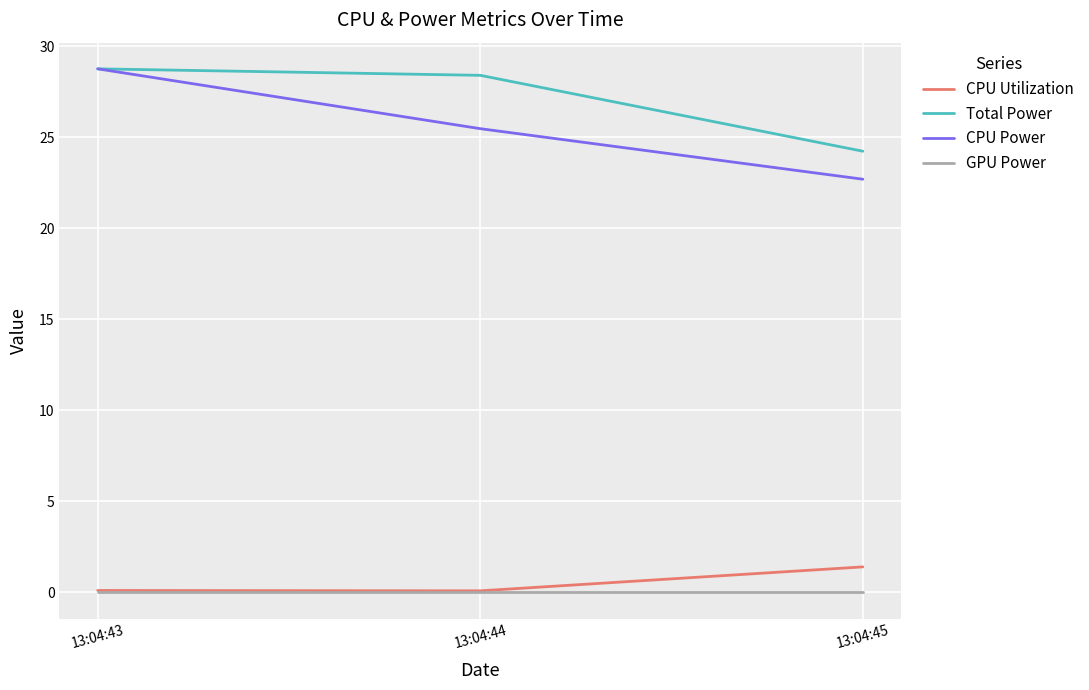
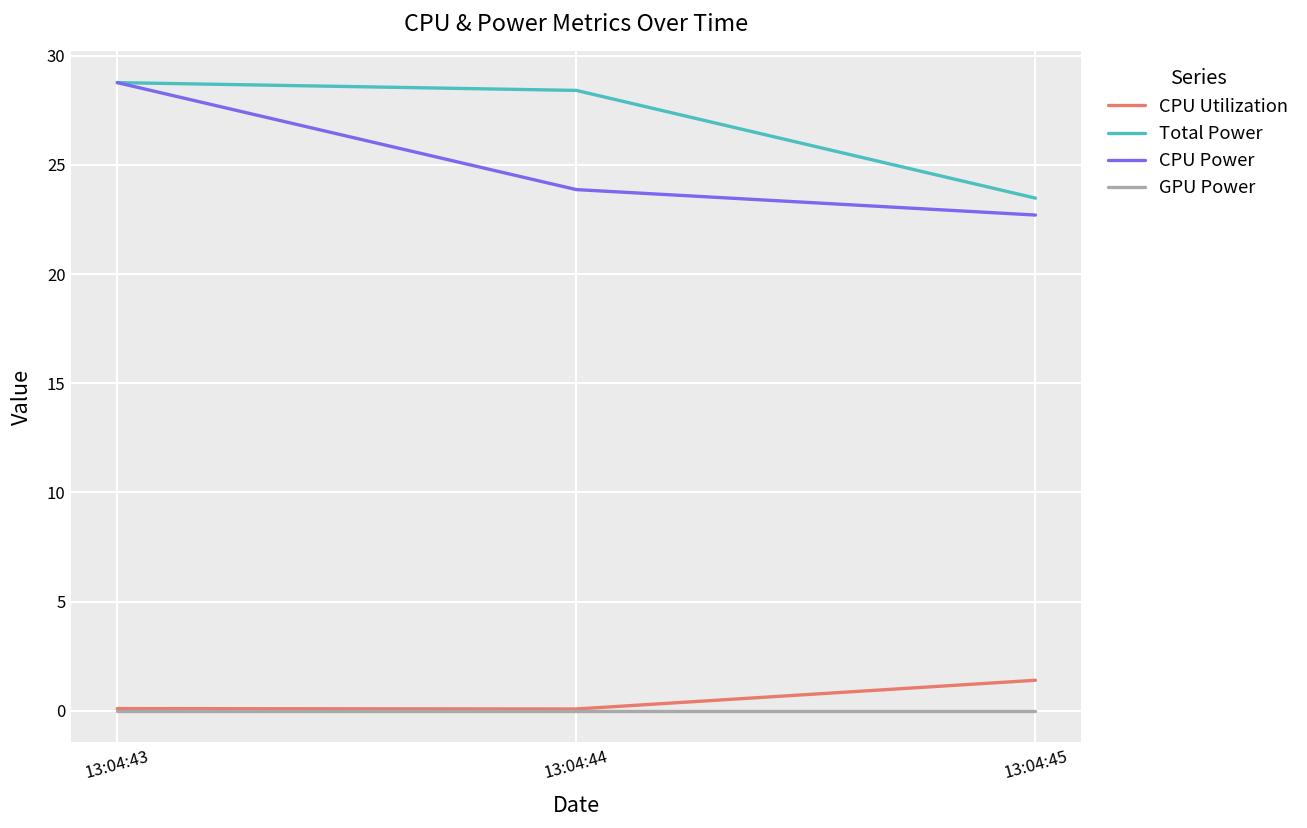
  {
    "CPU Utilization": {
      "13:04:45": 1.4
    },
    "Total Power": {
      "13:04:44": 28.4,
-     "13:04:45": 24.2
+     "13:04:45": 23.5
    },
    "CPU Power": {
-     "13:04:44": 25.5,
+     "13:04:44": 23.9,
      "13:04:45": 22.7
    },
    "GPU Power": {
      "13:04:45": 0.0
    }
  }
